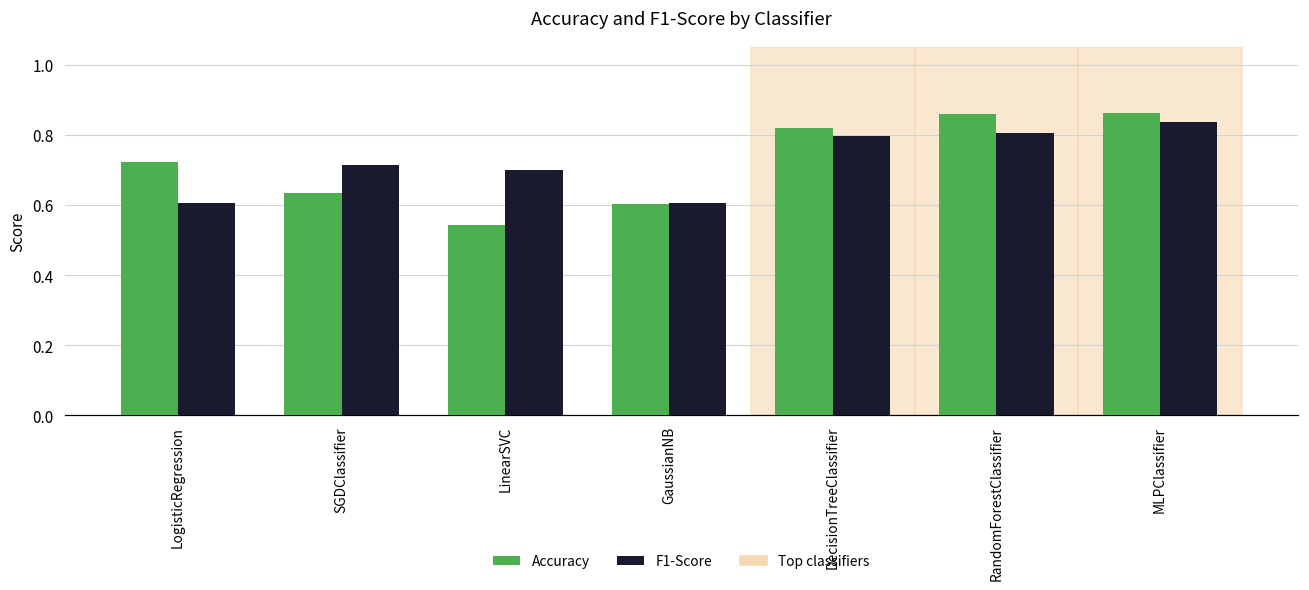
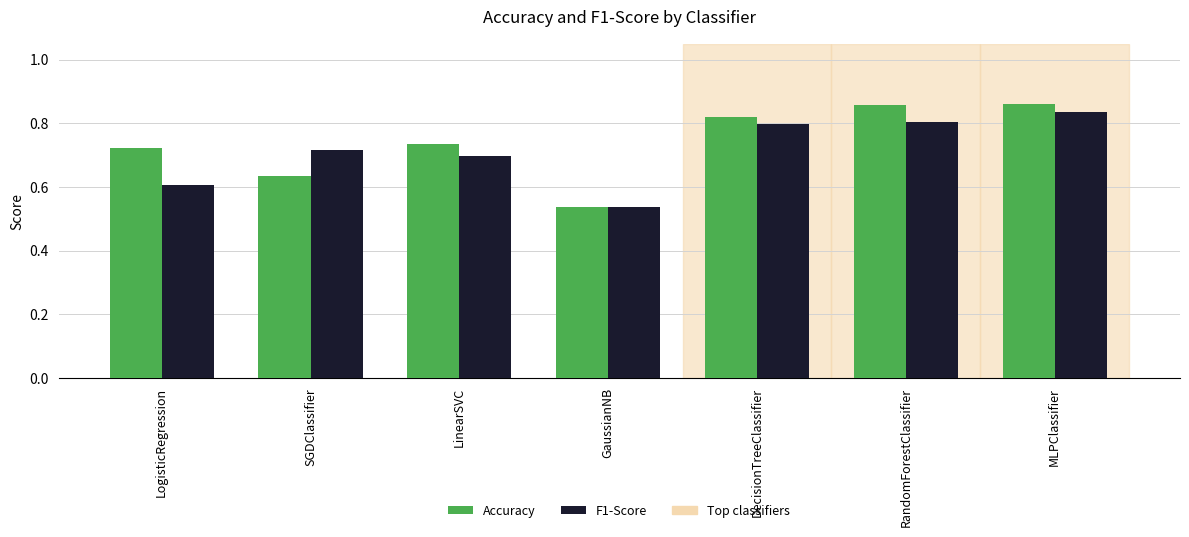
  {
    "Accuracy": {
      "LogisticRegression": 0.72,
      "SGDClassifier": 0.63,
-     "LinearSVC": 0.54,
-     "GaussianNB": 0.60,
+     "LinearSVC": 0.74,
+     "GaussianNB": 0.54,
      "DecisionTreeClassifier": 0.82,
      "RandomForestClassifier": 0.86,
      "MLPClassifier": 0.86
    },
    "F1-Score": {
      "LogisticRegression": 0.61,
      "SGDClassifier": 0.72,
      "LinearSVC": 0.70,
-     "GaussianNB": 0.60,
+     "GaussianNB": 0.54,
      "DecisionTreeClassifier": 0.80,
      "RandomForestClassifier": 0.80,
      "MLPClassifier": 0.84
    }
  }
